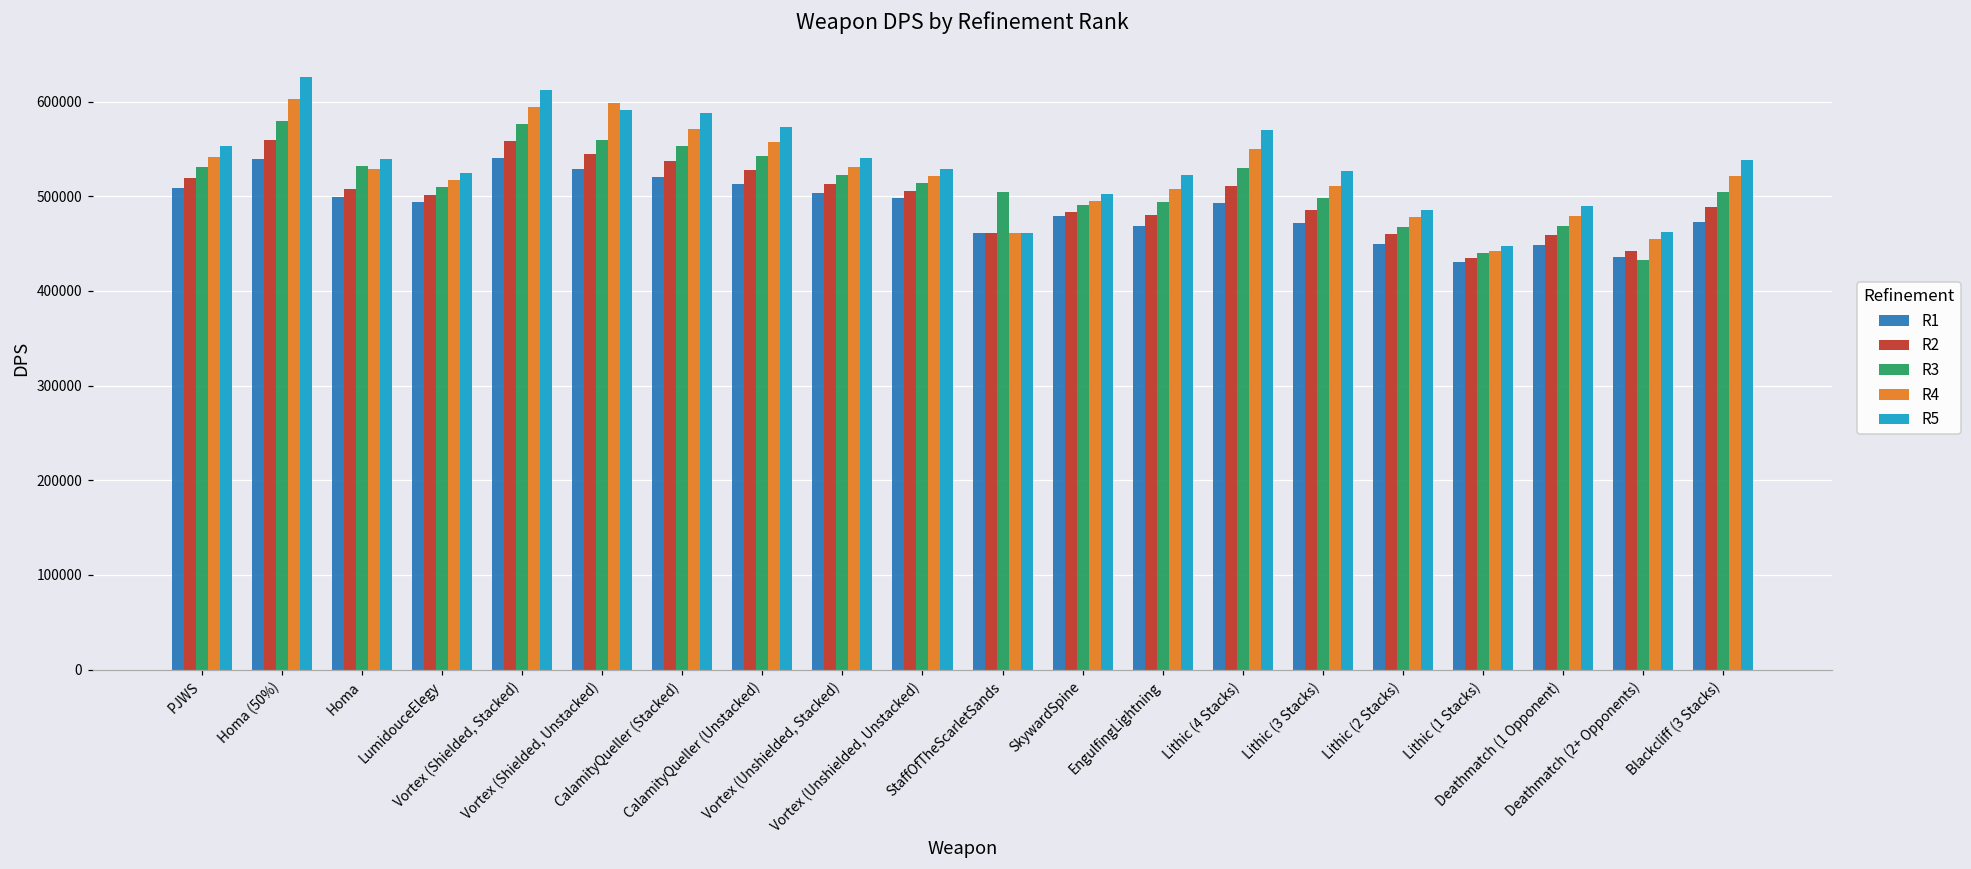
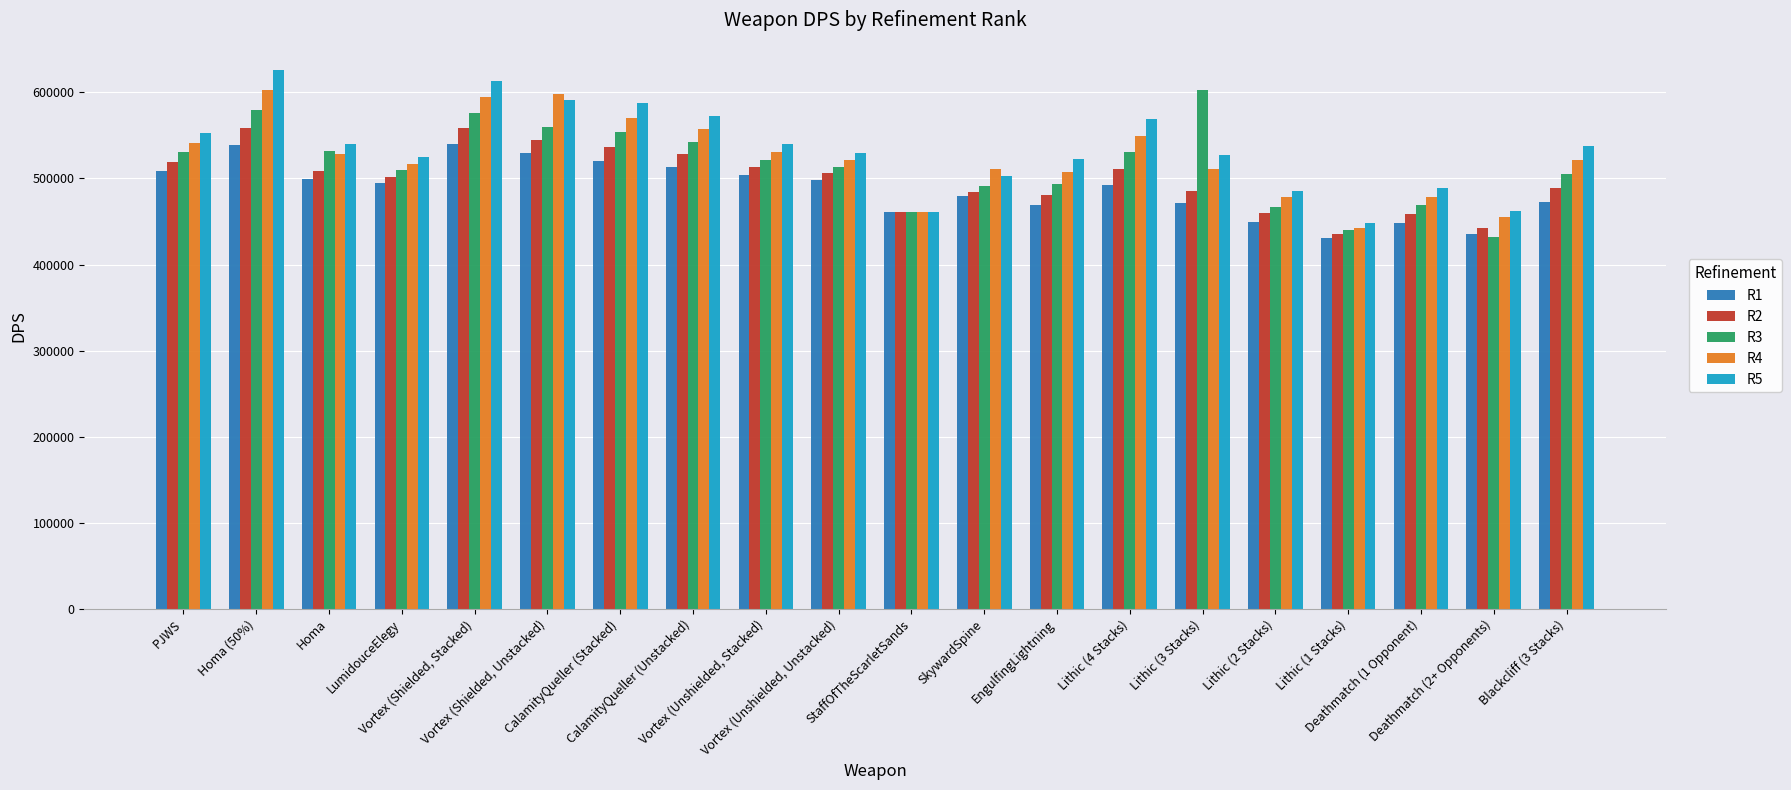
  {
    "R2": {
      "PJWS": 520000,
      "Homa (50%)": 560000,
      "Homa": 510000,
      "LumidouceElegy": 500000,
      "Vortex (Shielded, Stacked)": 560000,
      "Vortex (Shielded, Unstacked)": 540000,
      "CalamityQueller (Stacked)": 540000,
      "CalamityQueller (Unstacked)": 530000,
      "Vortex (Unshielded, Stacked)": 510000,
      "Vortex (Unshielded, Unstacked)": 510000,
      "StaffOfTheScarletSands": 460000,
      "SkywardSpine": 480000,
      "EngulfingLightning": 480000,
      "Lithic (4 Stacks)": 510000,
      "Lithic (3 Stacks)": 490000,
      "Lithic (2 Stacks)": 460000,
      "Lithic (1 Stacks)": 440000,
      "Deathmatch (1 Opponent)": 460000,
      "Deathmatch (2+ Opponents)": 440000,
      "Blackcliff (3 Stacks)": 490000
    },
    "R3": {
      "PJWS": 530000,
      "Homa (50%)": 580000,
      "Homa": 530000,
      "LumidouceElegy": 510000,
      "Vortex (Shielded, Stacked)": 580000,
      "Vortex (Shielded, Unstacked)": 560000,
      "CalamityQueller (Stacked)": 550000,
      "CalamityQueller (Unstacked)": 540000,
      "Vortex (Unshielded, Stacked)": 520000,
      "Vortex (Unshielded, Unstacked)": 510000,
-     "StaffOfTheScarletSands": 500000,
+     "StaffOfTheScarletSands": 460000,
      "SkywardSpine": 490000,
      "EngulfingLightning": 490000,
      "Lithic (4 Stacks)": 530000,
-     "Lithic (3 Stacks)": 500000,
+     "Lithic (3 Stacks)": 600000,
      "Lithic (2 Stacks)": 470000,
      "Lithic (1 Stacks)": 440000,
      "Deathmatch (1 Opponent)": 470000,
      "Deathmatch (2+ Opponents)": 430000,
      "Blackcliff (3 Stacks)": 500000
    },
    "R4": {
      "PJWS": 540000,
      "Homa (50%)": 600000,
      "Homa": 530000,
      "LumidouceElegy": 520000,
      "Vortex (Shielded, Stacked)": 590000,
      "Vortex (Shielded, Unstacked)": 600000,
      "CalamityQueller (Stacked)": 570000,
      "CalamityQueller (Unstacked)": 560000,
      "Vortex (Unshielded, Stacked)": 530000,
      "Vortex (Unshielded, Unstacked)": 520000,
      "StaffOfTheScarletSands": 460000,
-     "SkywardSpine": 500000,
+     "SkywardSpine": 510000,
      "EngulfingLightning": 510000,
      "Lithic (4 Stacks)": 550000,
      "Lithic (3 Stacks)": 510000,
      "Lithic (2 Stacks)": 480000,
      "Lithic (1 Stacks)": 440000,
      "Deathmatch (1 Opponent)": 480000,
      "Deathmatch (2+ Opponents)": 460000,
      "Blackcliff (3 Stacks)": 520000
    }
  }
